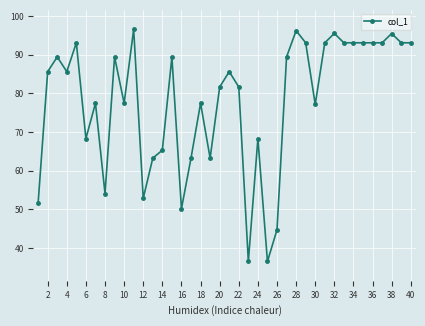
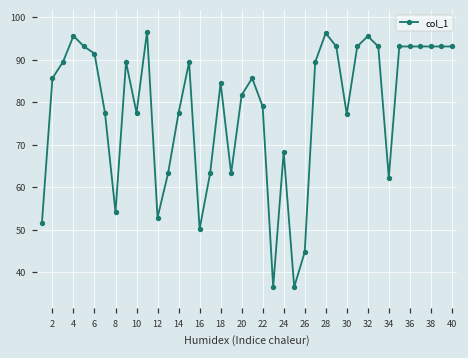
  {
    "2": 86,
-   "4": 86,
-   "6": 68,
+   "4": 96,
+   "6": 91,
    "8": 54,
    "10": 77,
    "12": 53,
-   "14": 65,
+   "14": 77,
    "16": 50,
-   "18": 77,
+   "18": 85,
    "20": 82,
-   "22": 82,
+   "22": 79,
    "24": 68,
    "26": 45,
    "28": 96,
    "30": 77,
    "32": 96,
-   "34": 93,
+   "34": 62,
    "36": 93,
-   "38": 95,
+   "38": 93,
    "40": 93
  }
